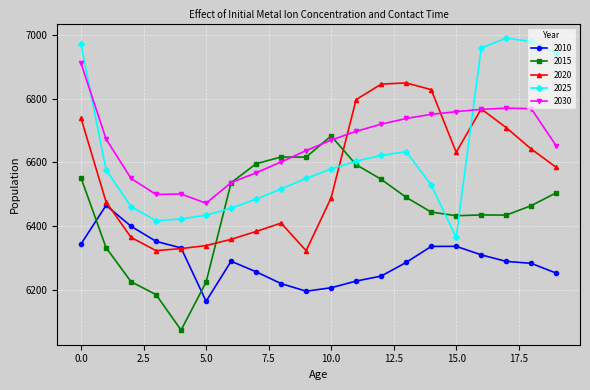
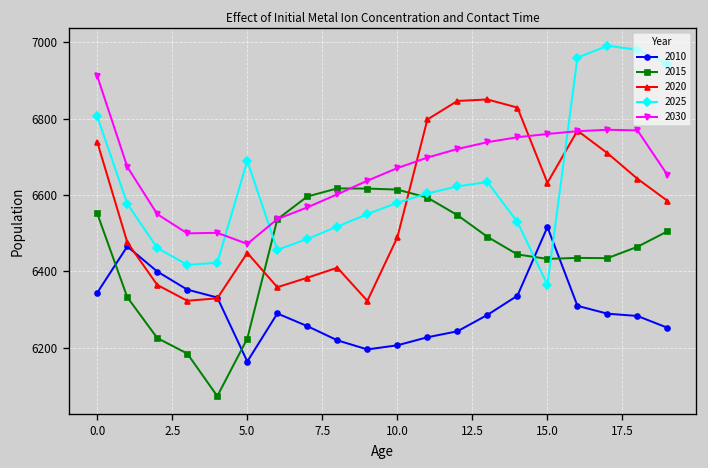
  {
    "2010": {
      "0.0": 6340,
      "5.0": 6160,
      "10.0": 6210,
-     "15.0": 6340
+     "15.0": 6520
    },
    "2015": {
      "0.0": 6550,
      "5.0": 6220,
-     "10.0": 6680,
+     "10.0": 6610,
      "15.0": 6430
    },
    "2020": {
      "0.0": 6740,
-     "5.0": 6340,
+     "5.0": 6450,
      "10.0": 6490,
      "15.0": 6630
    },
    "2025": {
-     "0.0": 6970,
-     "5.0": 6430,
+     "0.0": 6810,
+     "5.0": 6690,
      "10.0": 6580,
      "15.0": 6360
    },
    "2030": {
      "0.0": 6910,
      "5.0": 6470,
      "10.0": 6670,
      "15.0": 6760
    }
  }
